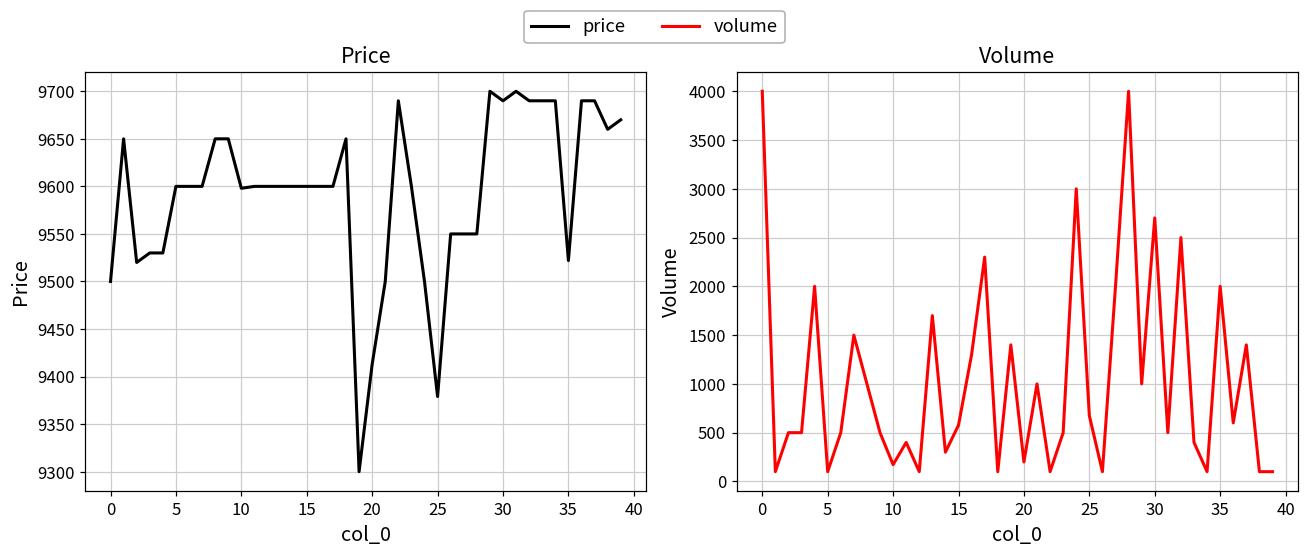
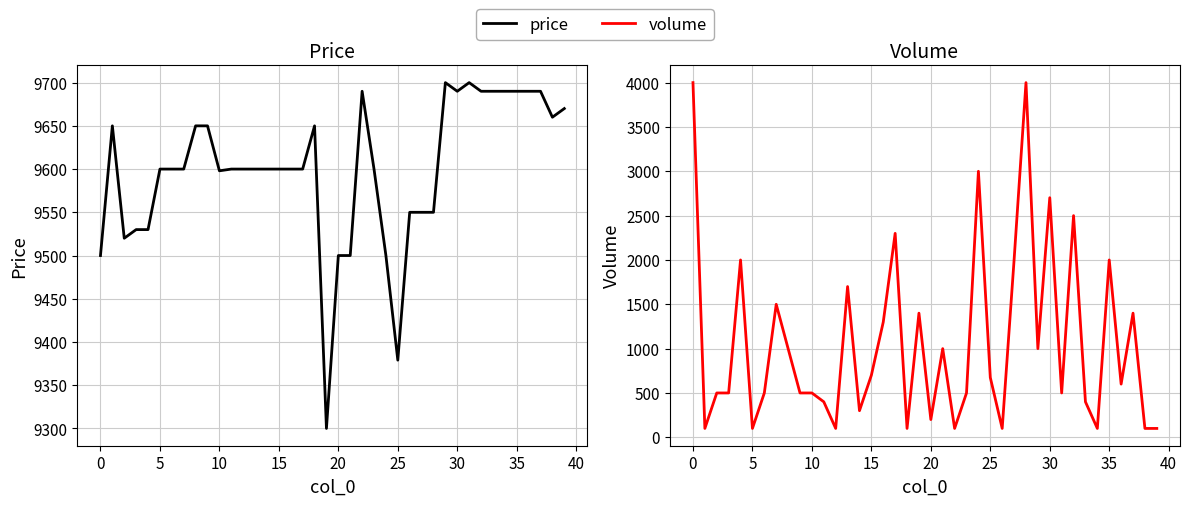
  {
    "Price": {
      "0": 9500,
      "5": 9600,
      "10": 9600,
      "15": 9600,
-     "20": 9410,
+     "20": 9500,
      "25": 9380,
      "30": 9690,
-     "35": 9520
+     "35": 9690
    },
    "Volume": {
      "0": 4000,
      "5": 100,
-     "10": 200,
-     "15": 600,
+     "10": 500,
+     "15": 700,
      "20": 200,
      "25": 700,
      "30": 2700,
      "35": 2000
    }
  }
